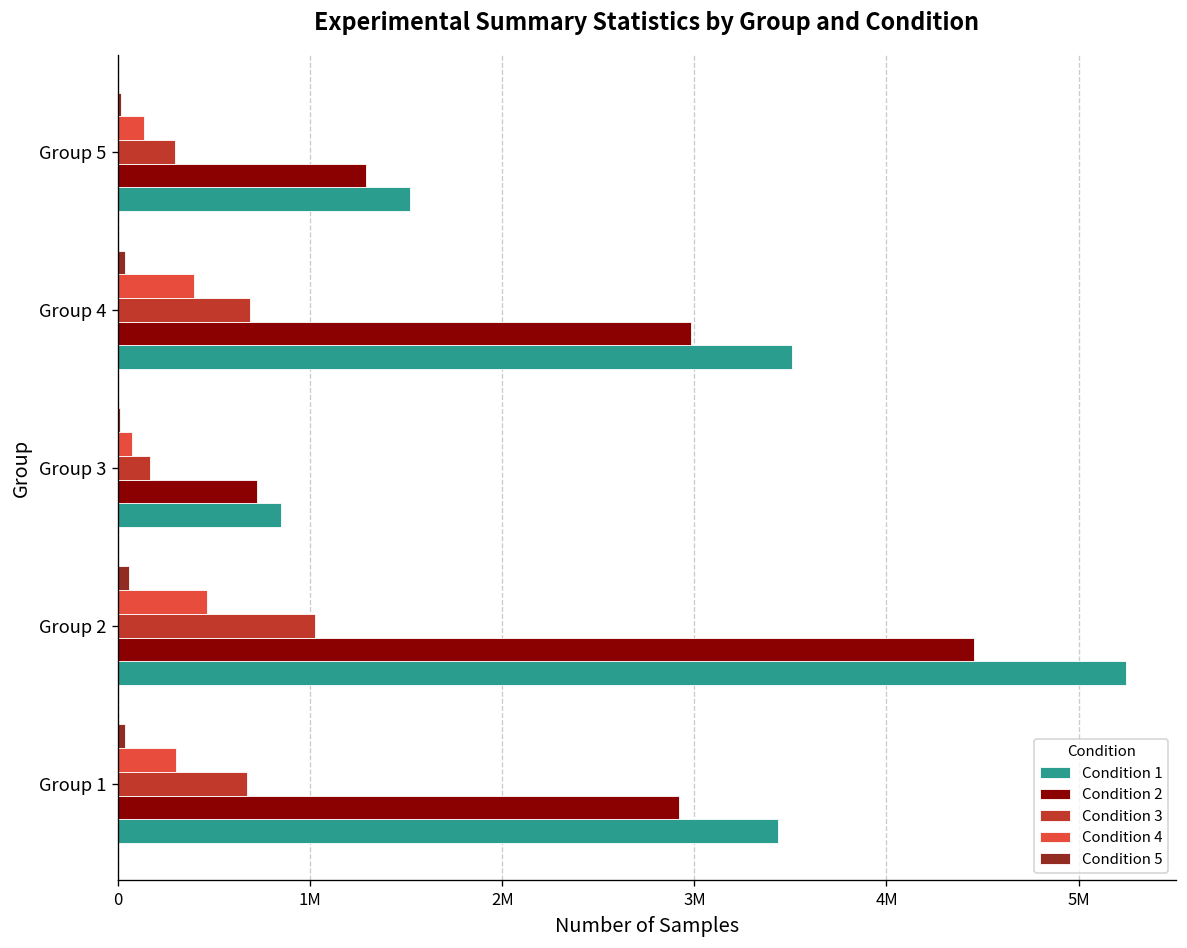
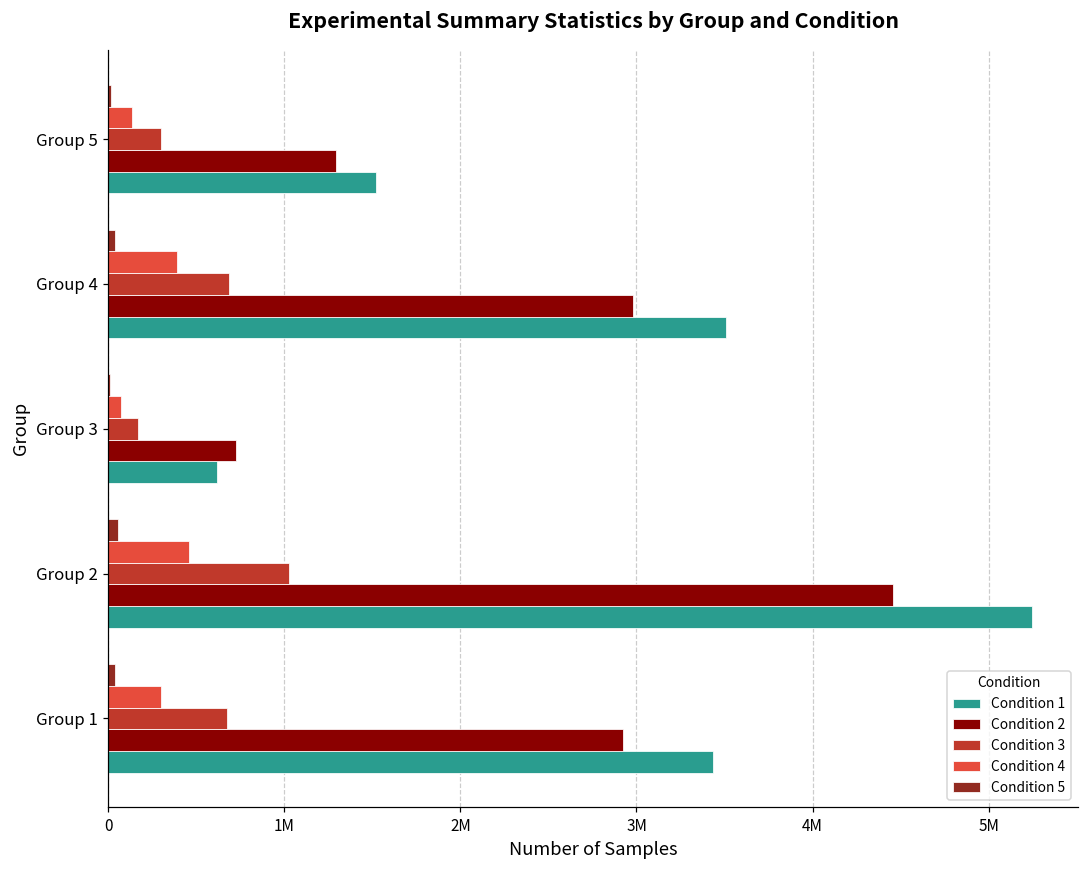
  {
    "Condition 1": {
      "Group 5": 1520000,
      "Group 4": 3510000,
-     "Group 3": 850000,
+     "Group 3": 620000,
      "Group 2": 5250000,
      "Group 1": 3440000
    }
  }
